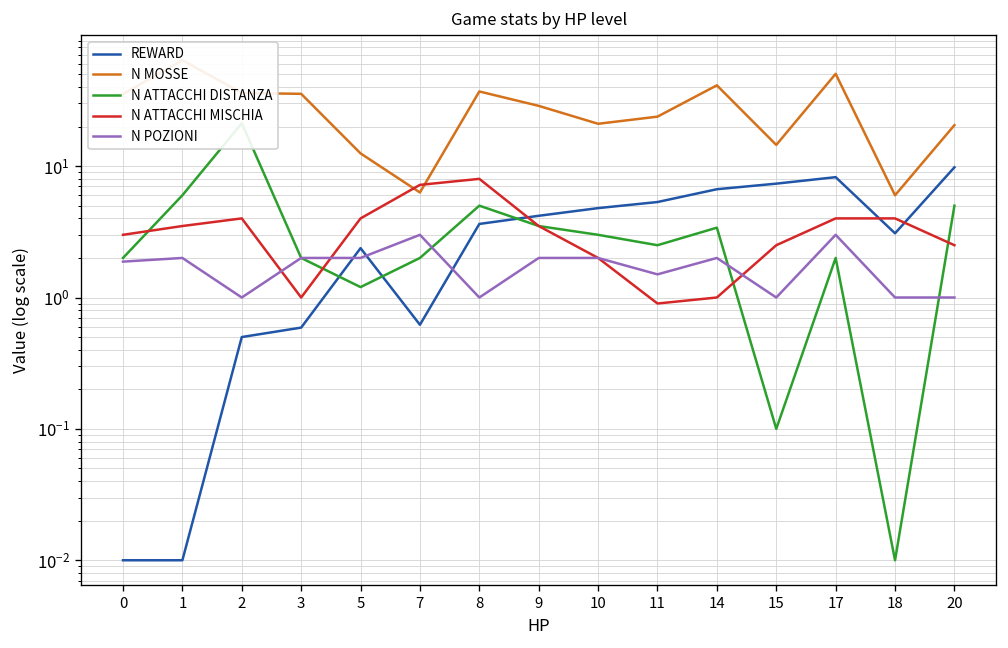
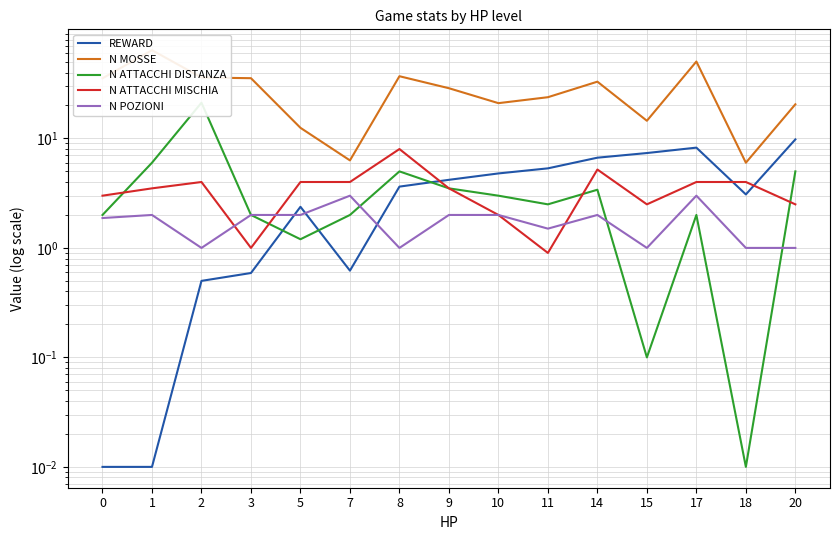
  {
    "REWARD": {
      "0": 0.010,
      "1": 0.010,
      "2": 0.5,
      "3": 0.6,
      "5": 2.4,
      "7": 0.6,
      "8": 3.6,
      "9": 4.2,
      "10": 5,
      "11": 5,
      "14": 7,
      "15": 7,
      "17": 8,
      "18": 3.1,
      "20": 10
    },
    "N MOSSE": {
      "3": 36,
      "5": 13,
      "7": 6,
      "8": 37,
      "9": 29,
      "10": 21,
      "11": 24,
-     "14": 41,
+     "14": 33,
      "15": 15,
      "17": 50,
      "18": 6,
      "20": 21
    },
    "N ATTACCHI DISTANZA": {
      "0": 2.0,
      "1": 6,
      "5": 1.2,
      "7": 2.0,
      "8": 5,
      "10": 3.0,
      "11": 2.5,
      "14": 3.4,
      "15": 0.1,
      "17": 2.0,
      "18": 0.010,
      "20": 5
    },
    "N ATTACCHI MISCHIA": {
      "0": 3.0,
      "1": 3.5,
      "2": 4.0,
      "3": 1.0,
      "5": 4.0,
-     "7": 7,
+     "7": 4.0,
      "8": 8,
      "11": 0.9,
-     "14": 1.0,
+     "14": 5,
      "15": 2.5,
      "17": 4.0,
      "18": 4.0,
      "20": 2.5
    },
    "N POZIONI": {
      "0": 1.9,
      "1": 2.0,
      "2": 1.0,
      "5": 2.0,
      "7": 3.0,
      "8": 1.0,
      "9": 2.0,
      "11": 1.5,
      "14": 2.0,
      "15": 1.0,
      "17": 3.0,
      "18": 1.0,
      "20": 1.0
    }
  }
